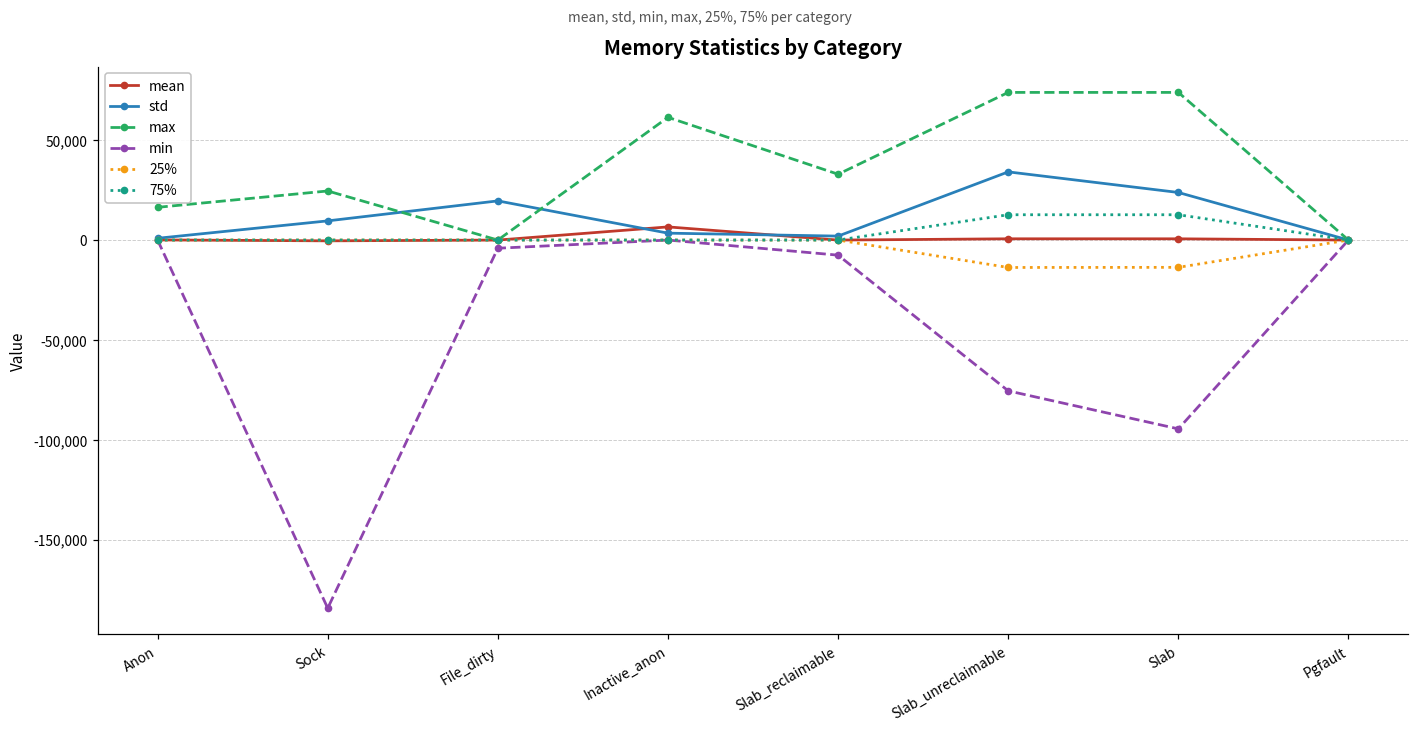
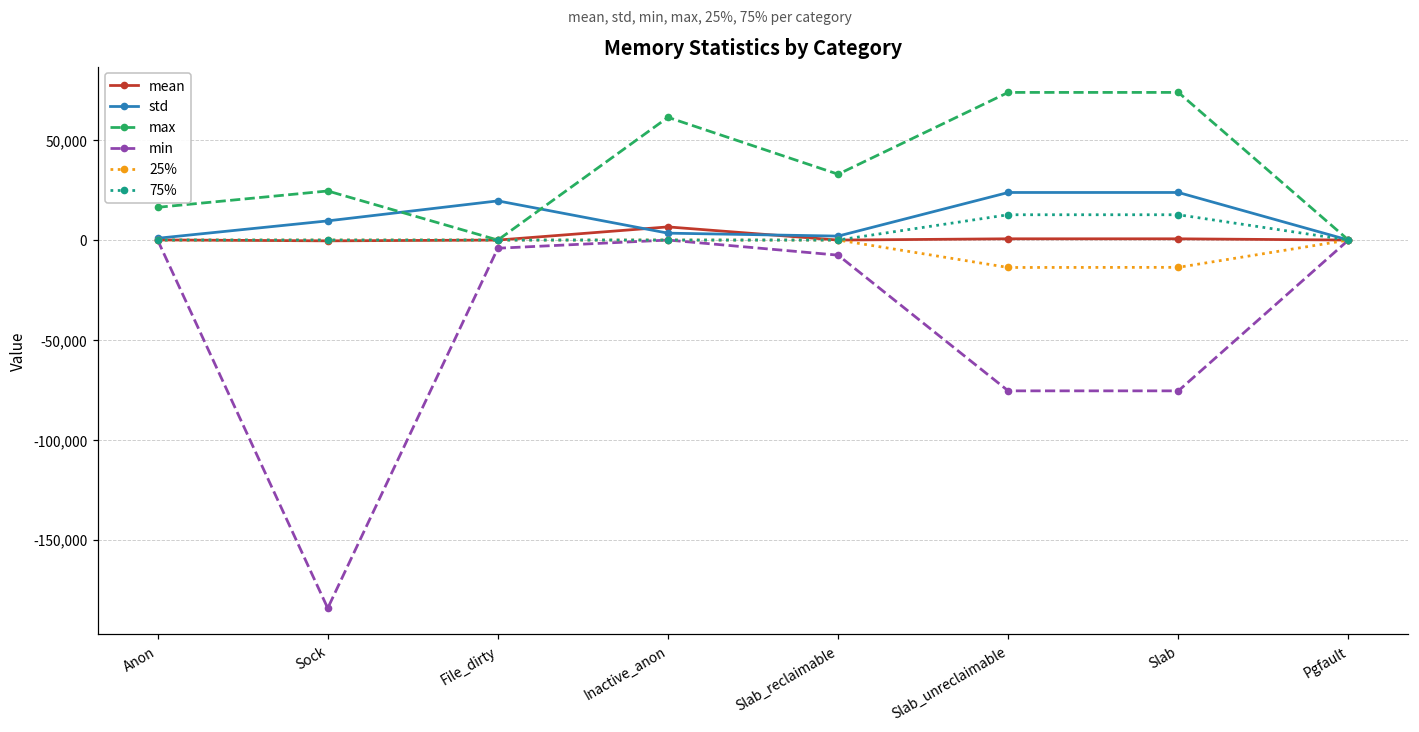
  {
    "mean": {
      "Inactive_anon": "7,000",
      "Slab_unreclaimable": "1,000",
      "Slab": "1,000"
    },
    "std": {
      "Sock": "10,000",
      "File_dirty": "20,000",
      "Inactive_anon": "3,000",
      "Slab_reclaimable": "2,000",
-     "Slab_unreclaimable": "34,000",
+     "Slab_unreclaimable": "24,000",
      "Slab": "24,000"
    },
    "min": {
      "Sock": "-184,000",
      "File_dirty": "-4,000",
      "Slab_reclaimable": "-8,000",
      "Slab_unreclaimable": "-76,000",
-     "Slab": "-95,000"
+     "Slab": "-76,000"
    },
    "25%": {
      "Slab_unreclaimable": "-14,000",
      "Slab": "-14,000"
    }
  }
